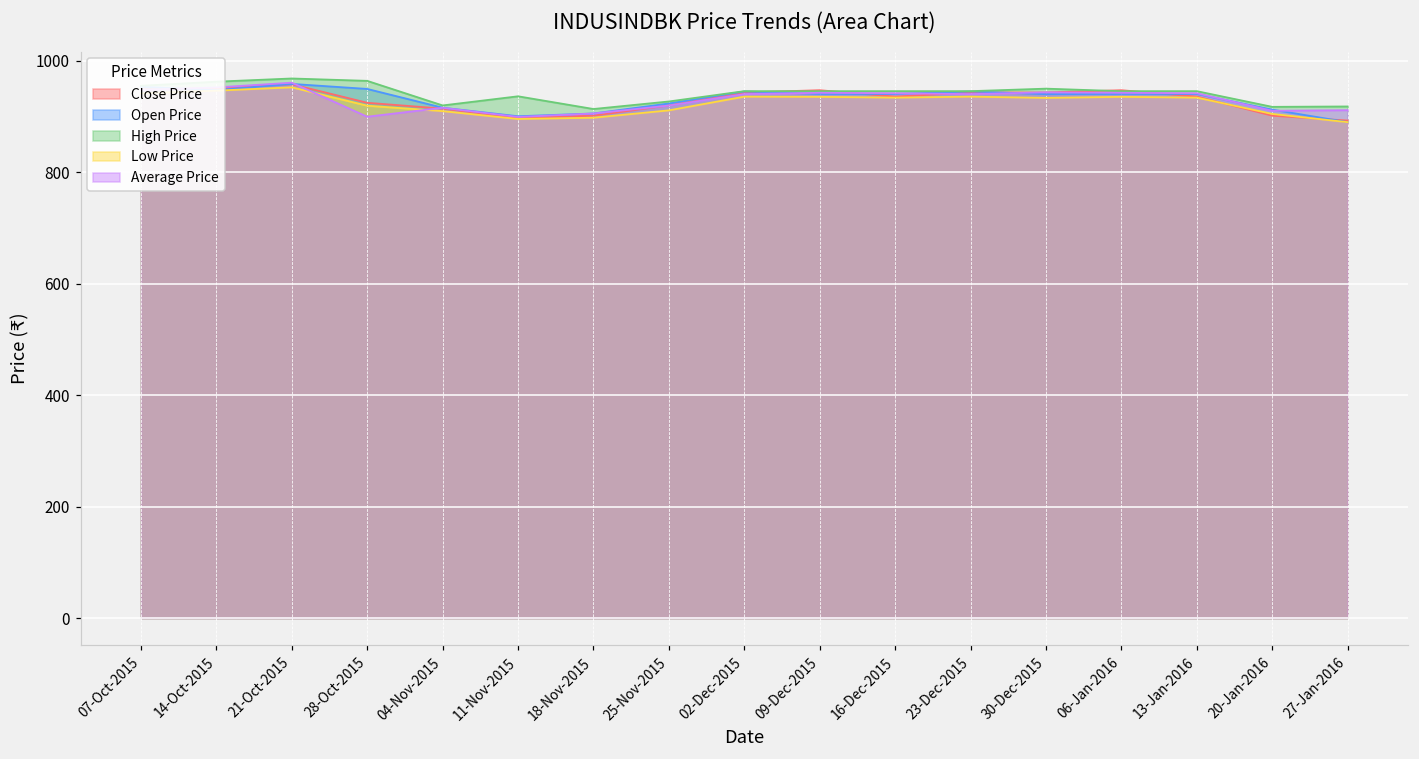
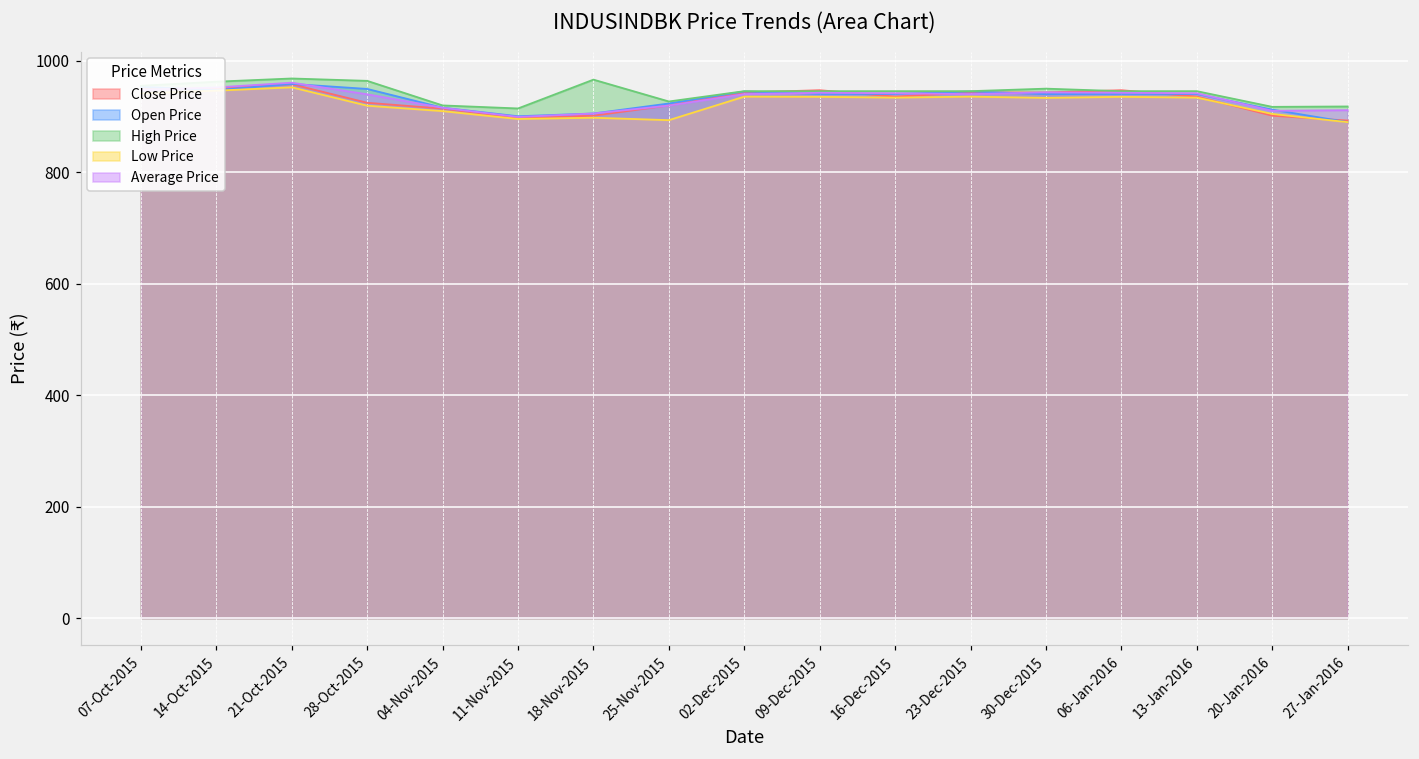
  {
    "Close Price": {
      "28-Oct-2015": 920
    },
    "Open Price": {
      "28-Oct-2015": 950
    },
    "High Price": {
      "21-Oct-2015": 970,
      "28-Oct-2015": 960,
-     "11-Nov-2015": 940,
-     "18-Nov-2015": 910,
+     "11-Nov-2015": 910,
+     "18-Nov-2015": 970,
      "30-Dec-2015": 950,
      "27-Jan-2016": 920
    },
    "Low Price": {
      "21-Oct-2015": 950,
      "28-Oct-2015": 920,
-     "25-Nov-2015": 910,
+     "25-Nov-2015": 890,
      "09-Dec-2015": 930,
      "30-Dec-2015": 930,
      "06-Jan-2016": 930
    },
    "Average Price": {
-     "28-Oct-2015": 900,
+     "28-Oct-2015": 940,
      "27-Jan-2016": 910
    }
  }
